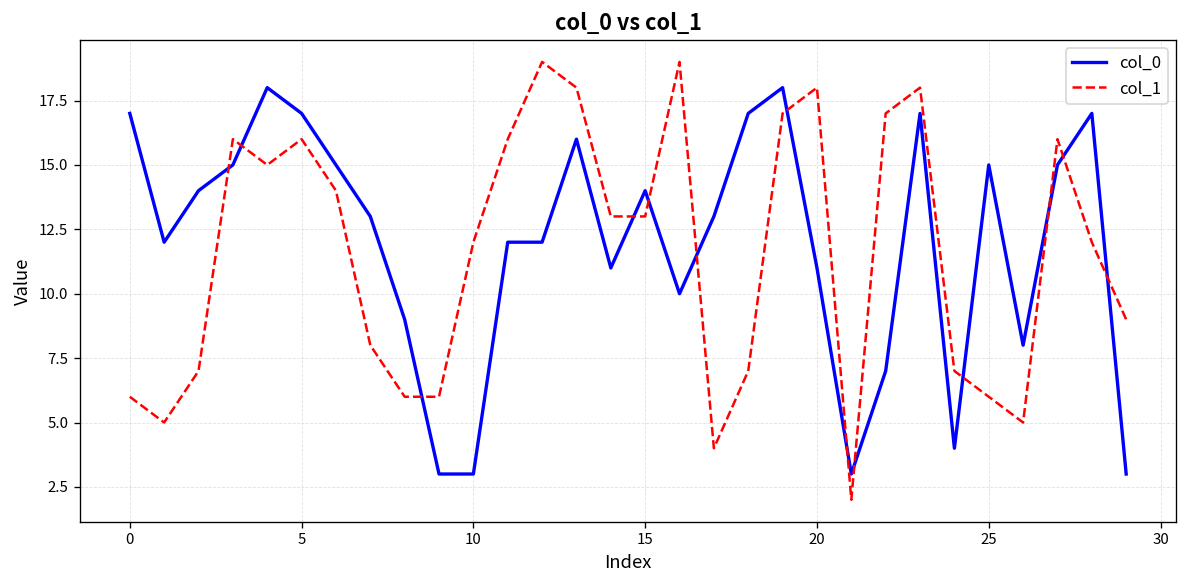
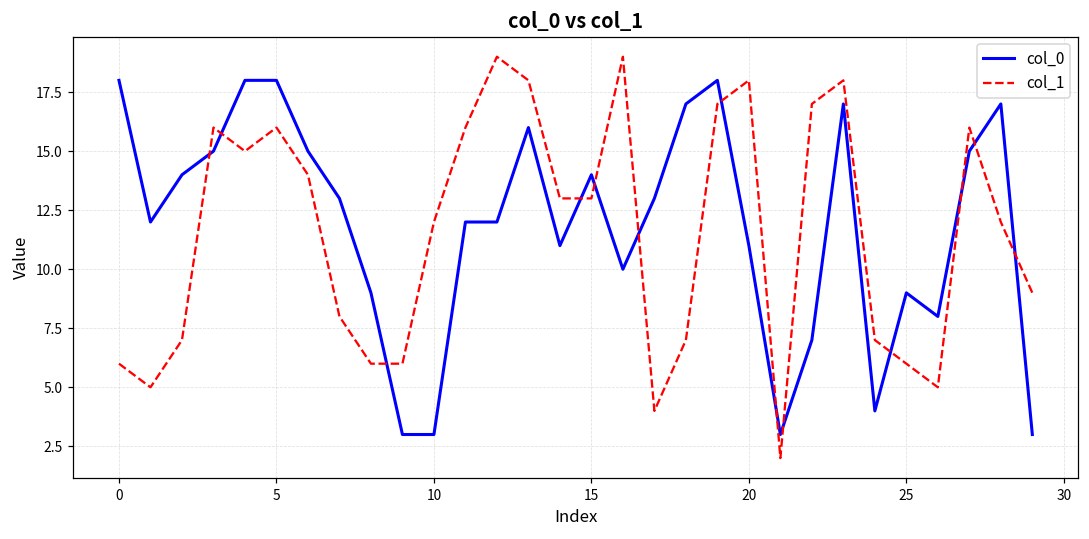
  {
    "col_0": {
-     "0": 17,
-     "5": 17,
+     "0": 18,
+     "5": 18,
      "10": 3,
      "15": 14,
      "20": 11,
-     "25": 15
+     "25": 9
    },
    "col_1": {
      "0": 6,
      "5": 16,
      "10": 12,
      "15": 13,
      "20": 18,
      "25": 6
    }
  }
